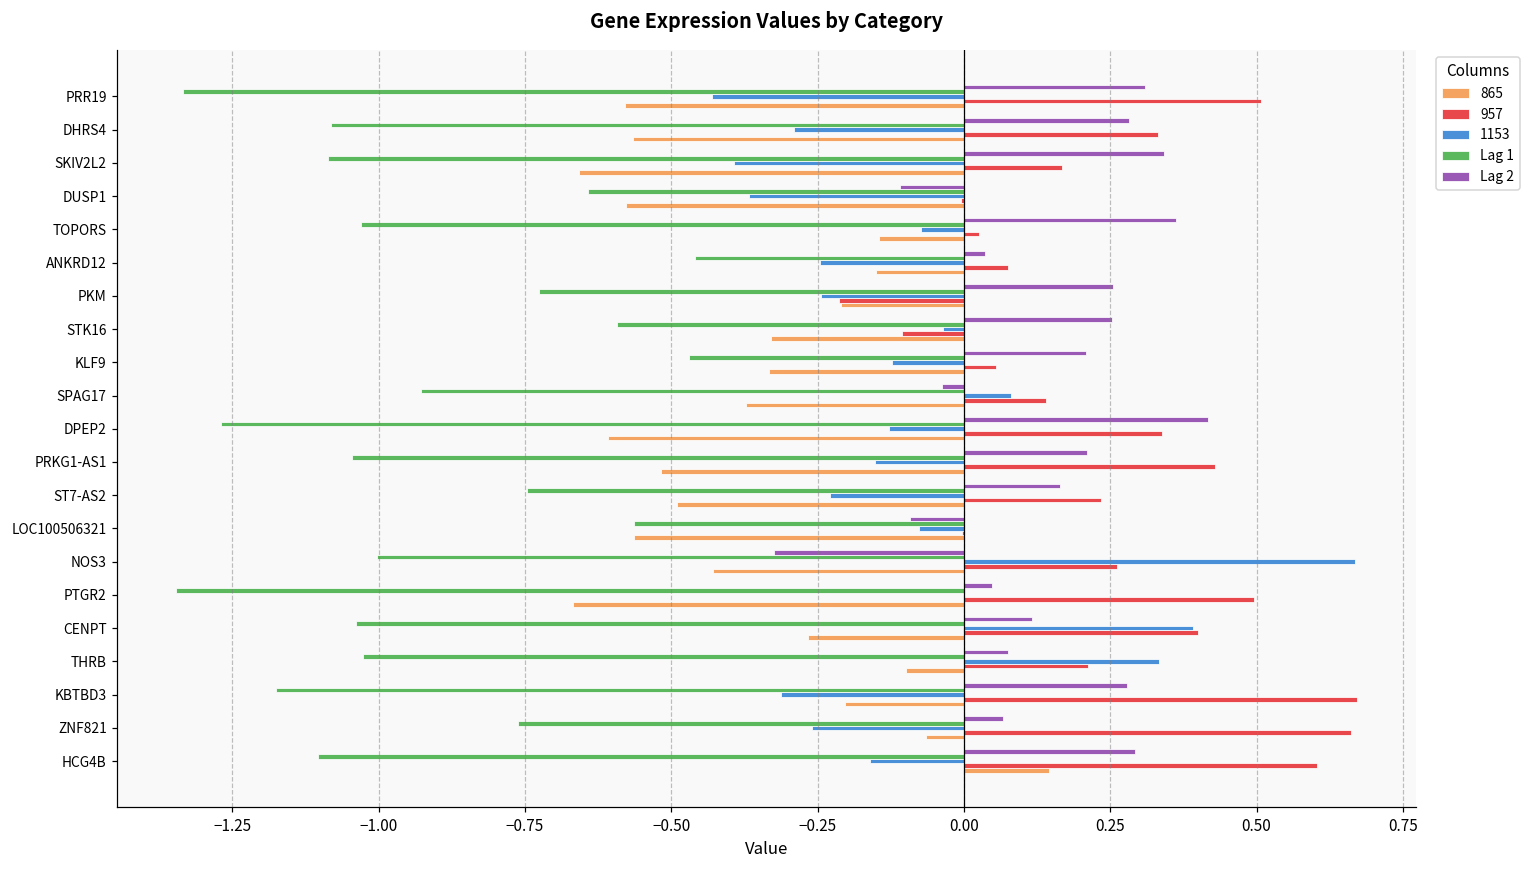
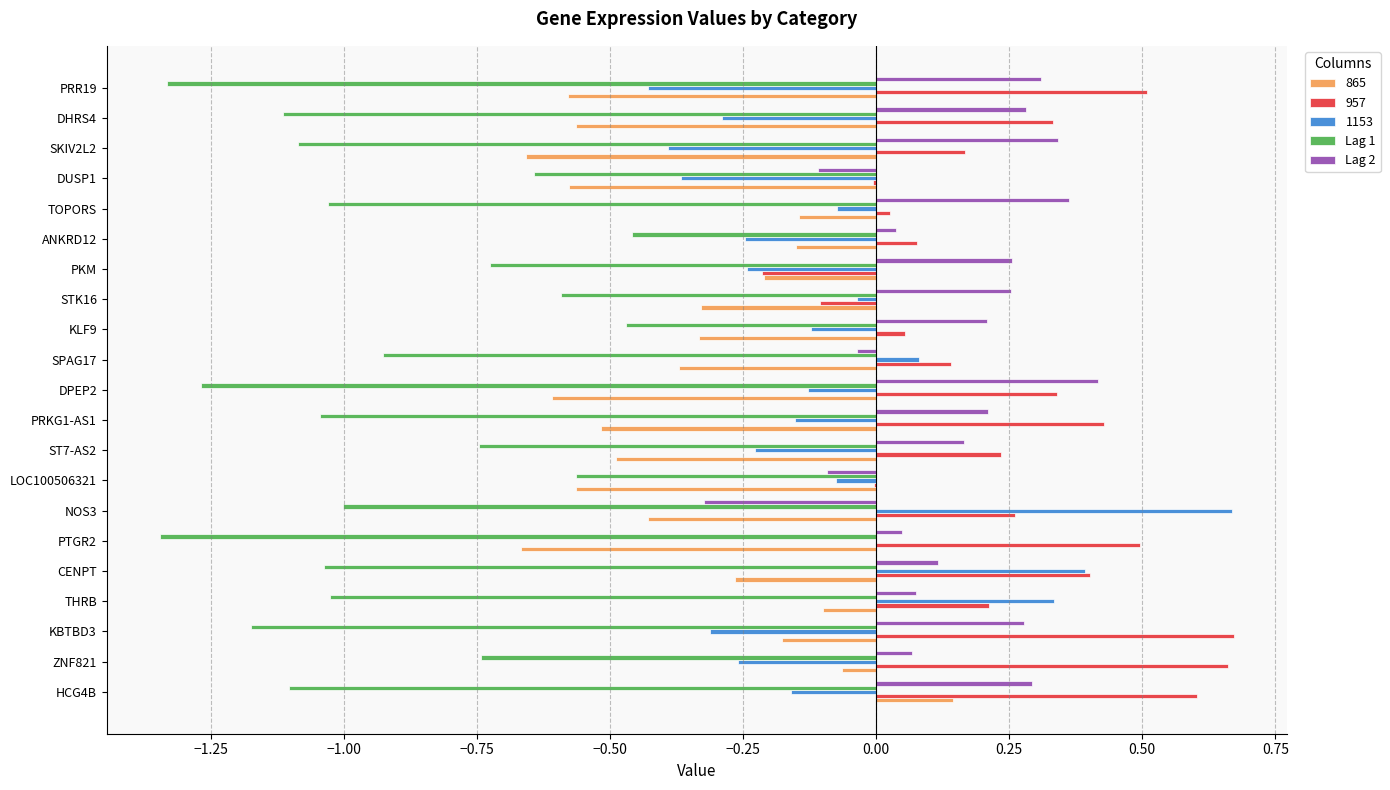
  {
    "865": {
      "PRR19": -0.58,
      "DHRS4": -0.57,
      "SKIV2L2": -0.66,
      "DUSP1": -0.58,
      "TOPORS": -0.14,
      "ANKRD12": -0.15,
      "PKM": -0.21,
      "STK16": -0.33,
      "KLF9": -0.33,
      "SPAG17": -0.37,
      "DPEP2": -0.61,
      "PRKG1-AS1": -0.52,
      "ST7-AS2": -0.49,
      "LOC100506321": -0.56,
      "NOS3": -0.43,
      "PTGR2": -0.67,
      "CENPT": -0.27,
      "THRB": -0.10,
-     "KBTBD3": -0.20,
+     "KBTBD3": -0.18,
      "ZNF821": -0.06,
      "HCG4B": 0.14
    },
    "957": {
      "PRR19": 0.51,
      "DHRS4": 0.33,
      "SKIV2L2": 0.17,
      "DUSP1": -0.01,
      "TOPORS": 0.03,
      "ANKRD12": 0.08,
      "PKM": -0.21,
      "STK16": -0.11,
      "KLF9": 0.05,
      "SPAG17": 0.14,
      "DPEP2": 0.34,
      "PRKG1-AS1": 0.43,
      "ST7-AS2": 0.24,
      "NOS3": 0.26,
      "PTGR2": 0.50,
      "CENPT": 0.40,
      "THRB": 0.21,
      "KBTBD3": 0.67,
      "ZNF821": 0.66,
      "HCG4B": 0.60
    },
    "1153": {
      "PRR19": -0.43,
      "DHRS4": -0.29,
      "SKIV2L2": -0.39,
      "DUSP1": -0.37,
      "TOPORS": -0.07,
      "ANKRD12": -0.25,
      "PKM": -0.24,
      "STK16": -0.04,
      "KLF9": -0.12,
      "SPAG17": 0.08,
      "DPEP2": -0.13,
      "PRKG1-AS1": -0.15,
      "ST7-AS2": -0.23,
      "LOC100506321": -0.08,
      "NOS3": 0.67,
      "PTGR2": 0.00,
      "CENPT": 0.39,
      "THRB": 0.33,
      "KBTBD3": -0.31,
      "ZNF821": -0.26,
      "HCG4B": -0.16
    },
    "Lag 1": {
      "PRR19": -1.33,
-     "DHRS4": -1.08,
+     "DHRS4": -1.12,
      "SKIV2L2": -1.09,
      "DUSP1": -0.64,
      "TOPORS": -1.03,
      "ANKRD12": -0.46,
      "PKM": -0.73,
      "STK16": -0.59,
      "KLF9": -0.47,
      "SPAG17": -0.93,
      "DPEP2": -1.27,
      "PRKG1-AS1": -1.05,
      "ST7-AS2": -0.75,
      "LOC100506321": -0.56,
      "NOS3": -1.00,
      "PTGR2": -1.35,
      "CENPT": -1.04,
      "THRB": -1.03,
      "KBTBD3": -1.18,
-     "ZNF821": -0.76,
+     "ZNF821": -0.74,
      "HCG4B": -1.10
    },
    "Lag 2": {
      "PRR19": 0.31,
      "DHRS4": 0.28,
      "SKIV2L2": 0.34,
      "DUSP1": -0.11,
      "TOPORS": 0.36,
      "ANKRD12": 0.04,
      "PKM": 0.25,
      "STK16": 0.25,
      "KLF9": 0.21,
      "SPAG17": -0.04,
      "DPEP2": 0.42,
      "PRKG1-AS1": 0.21,
      "ST7-AS2": 0.16,
      "LOC100506321": -0.09,
      "NOS3": -0.32,
      "PTGR2": 0.05,
      "CENPT": 0.12,
      "THRB": 0.07,
      "KBTBD3": 0.28,
      "ZNF821": 0.07,
      "HCG4B": 0.29
    }
  }
